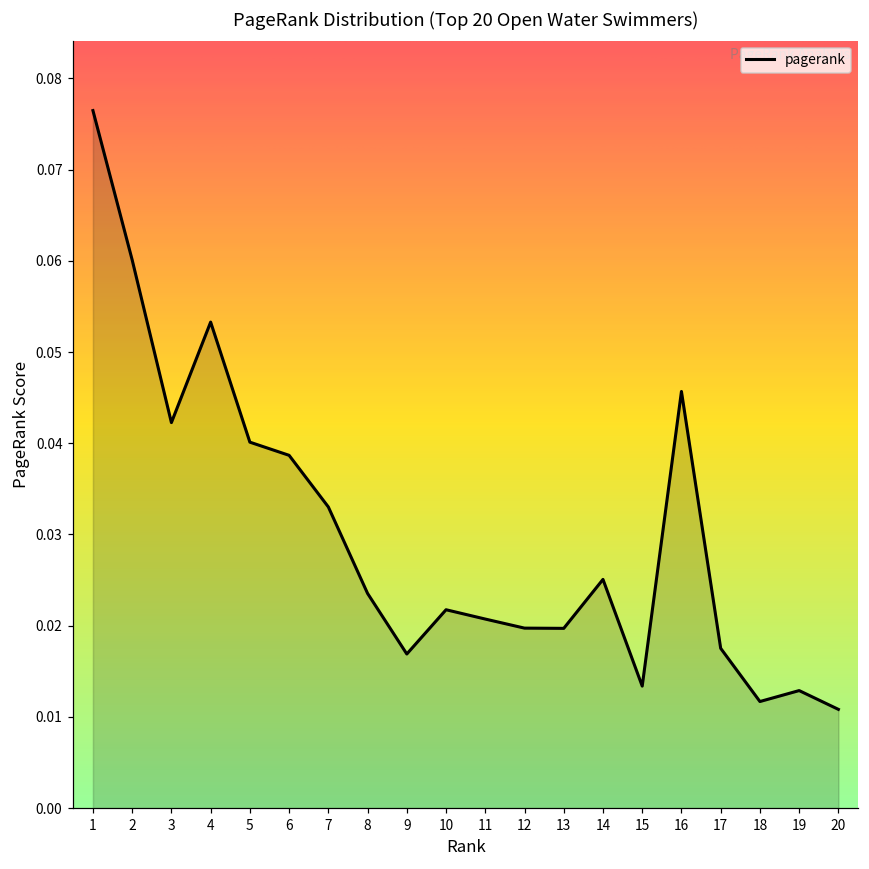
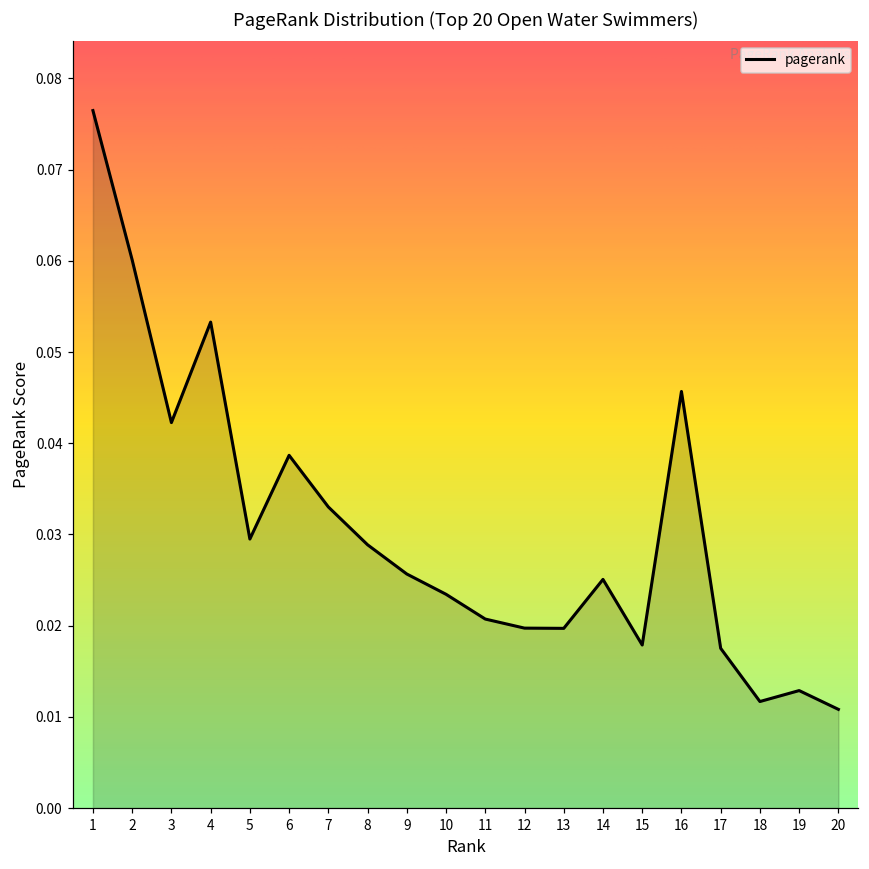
  {
    "1": 0.076,
    "2": 0.060,
    "3": 0.042,
    "4": 0.053,
-   "5": 0.040,
+   "5": 0.030,
    "6": 0.039,
    "7": 0.033,
-   "8": 0.024,
-   "9": 0.017,
-   "10": 0.022,
+   "8": 0.029,
+   "9": 0.026,
+   "10": 0.023,
    "11": 0.021,
    "12": 0.020,
    "13": 0.020,
    "14": 0.025,
-   "15": 0.013,
+   "15": 0.018,
    "16": 0.046,
    "17": 0.018,
    "18": 0.012,
    "19": 0.013,
    "20": 0.011
  }
